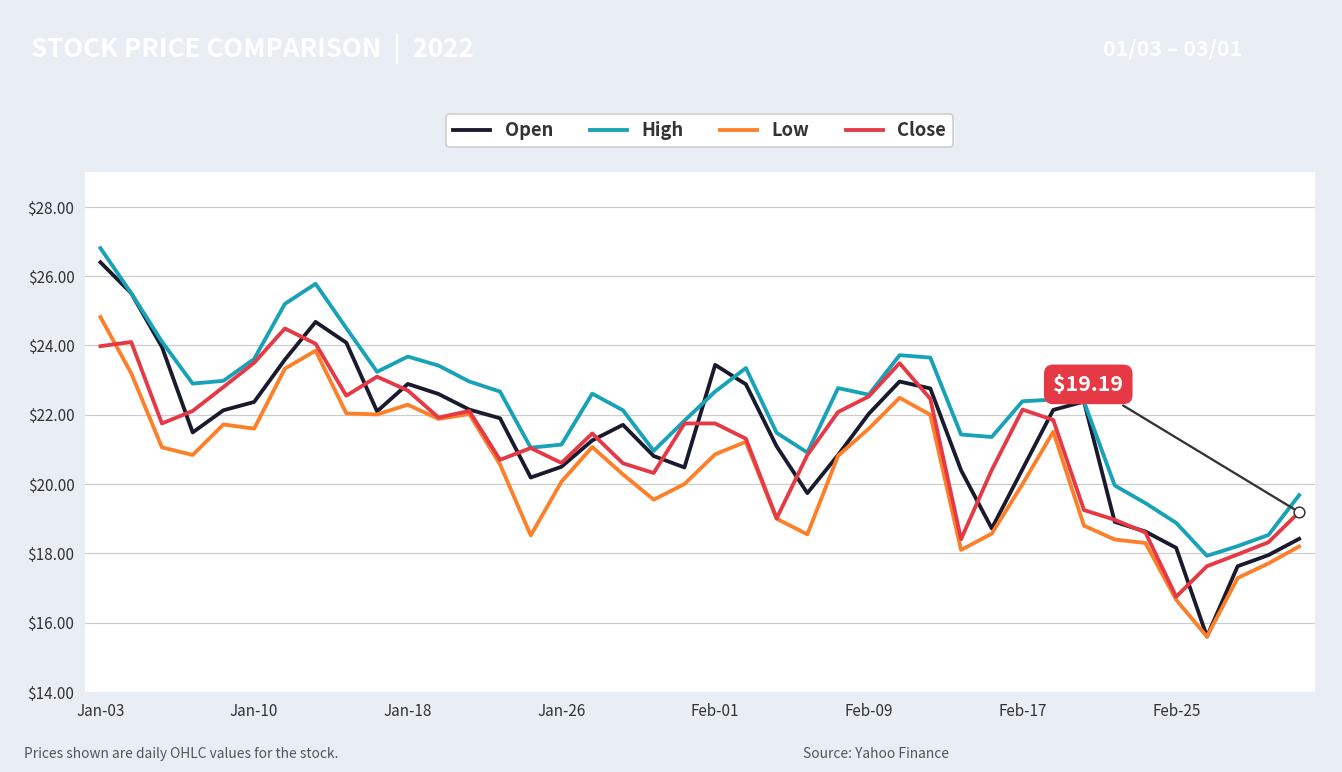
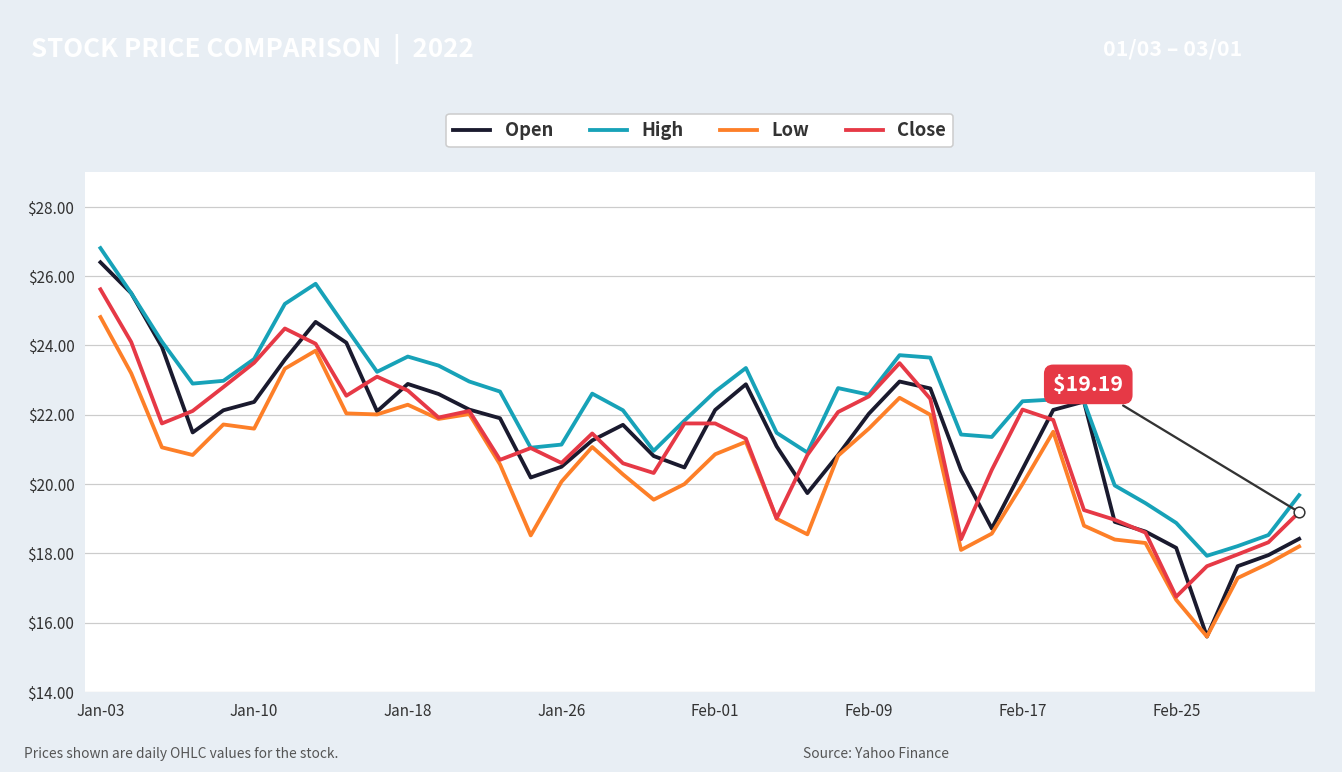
  {
    "Open": {
      "Jan-03": "$26.4",
      "Jan-10": "$22.4",
      "Jan-18": "$22.9",
      "Jan-26": "$20.5",
-     "Feb-01": "$23.4",
+     "Feb-01": "$22.1",
      "Feb-09": "$22.0",
      "Feb-17": "$20.4",
      "Feb-25": "$18.2"
    },
    "High": {
      "Jan-03": "$26.8",
      "Jan-10": "$23.6",
      "Jan-18": "$23.7",
      "Jan-26": "$21.1",
      "Feb-01": "$22.7",
      "Feb-17": "$22.4",
      "Feb-25": "$18.9"
    },
    "Low": {
      "Jan-03": "$24.8",
      "Jan-10": "$21.6",
      "Jan-18": "$22.3",
      "Jan-26": "$20.1",
      "Feb-01": "$20.9",
      "Feb-09": "$21.6",
      "Feb-17": "$20.0",
      "Feb-25": "$16.7"
    },
    "Close": {
-     "Jan-03": "$24.0",
+     "Jan-03": "$25.6",
      "Jan-10": "$23.5",
      "Jan-18": "$22.7",
      "Jan-26": "$20.6",
      "Feb-01": "$21.8",
      "Feb-17": "$22.2",
      "Feb-25": "$16.8"
    }
  }
